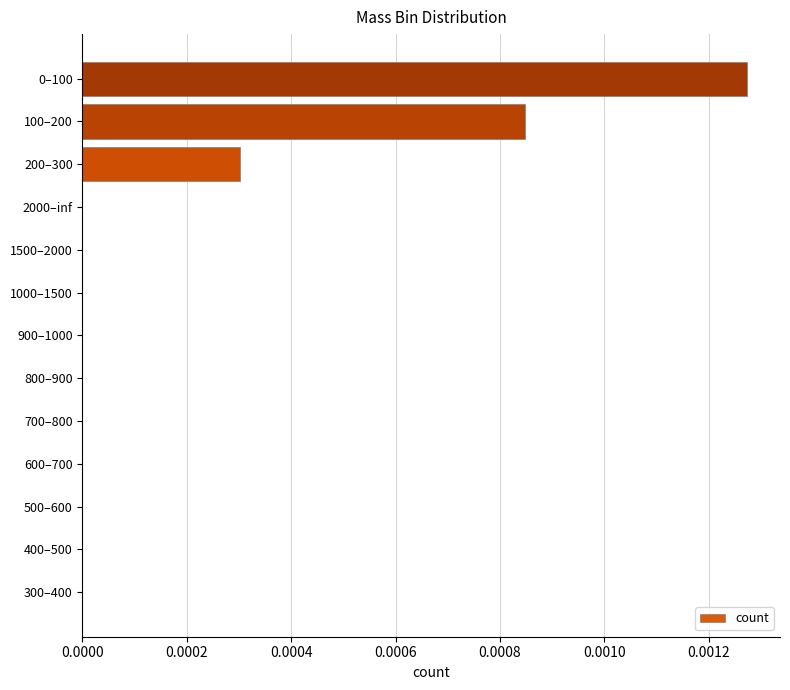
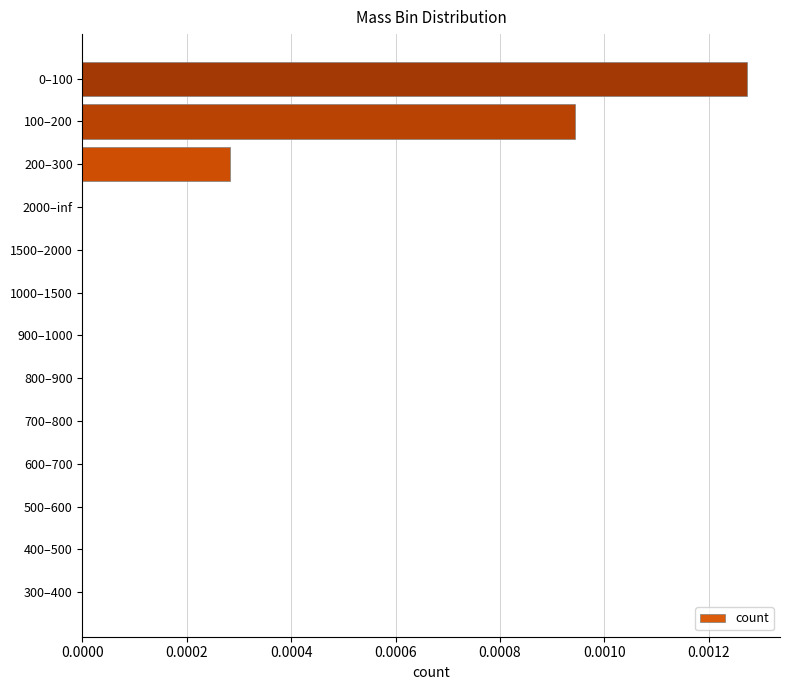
  {
    "0–100": 0.00127,
-   "100–200": 0.00085,
-   "200–300": 0.00030,
+   "100–200": 0.00094,
+   "200–300": 0.00028,
    "2000–inf": 0.00000,
    "1500–2000": 0.00000,
    "1000–1500": 0.00000,
    "900–1000": 0.00000,
    "800–900": 0.00000,
    "700–800": 0.00000,
    "600–700": 0.00000,
    "500–600": 0.00000,
    "400–500": 0.00000,
    "300–400": 0.00000
  }
